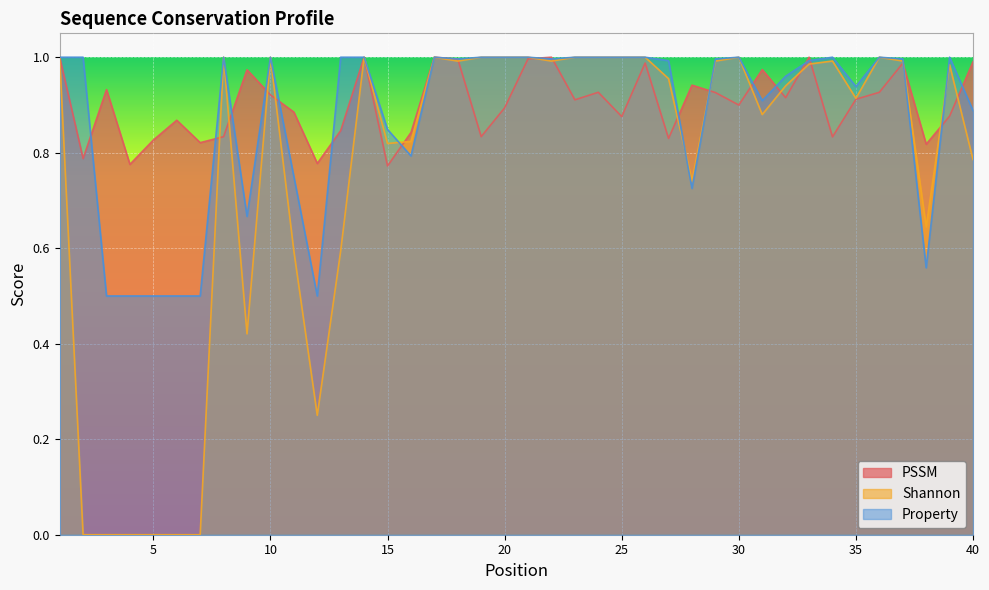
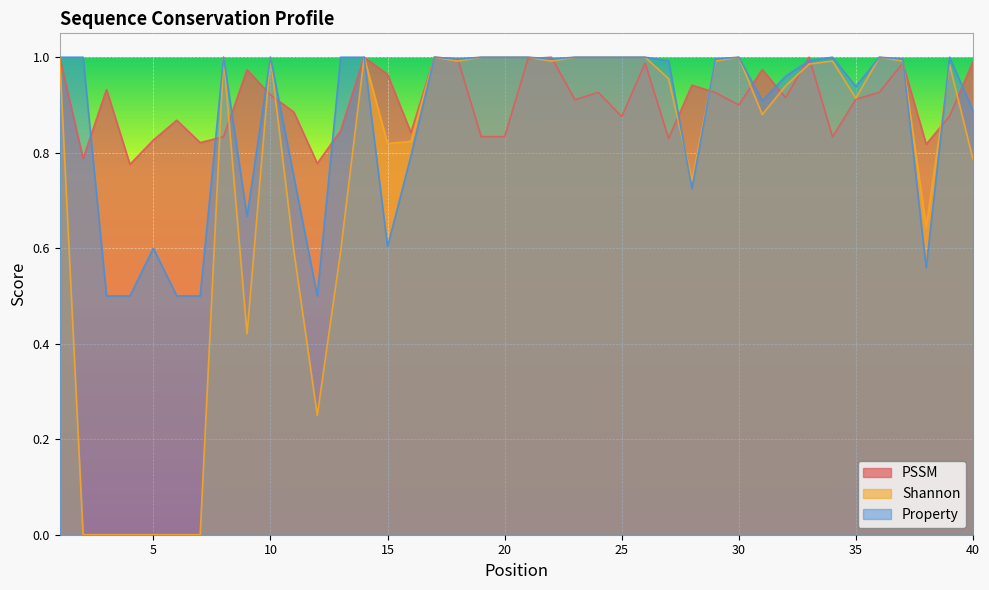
  {
    "PSSM": {
      "5": 0.83,
      "10": 0.92,
-     "15": 0.77,
-     "20": 0.89,
+     "15": 0.96,
+     "20": 0.83,
      "25": 0.88,
      "30": 0.90,
      "40": 0.99
    },
    "Shannon": {
      "5": 0.00,
      "15": 0.82,
      "40": 0.79
    },
    "Property": {
-     "5": 0.5,
-     "15": 0.85,
+     "5": 0.6,
+     "15": 0.60,
      "35": 0.94,
      "40": 0.89
    }
  }
